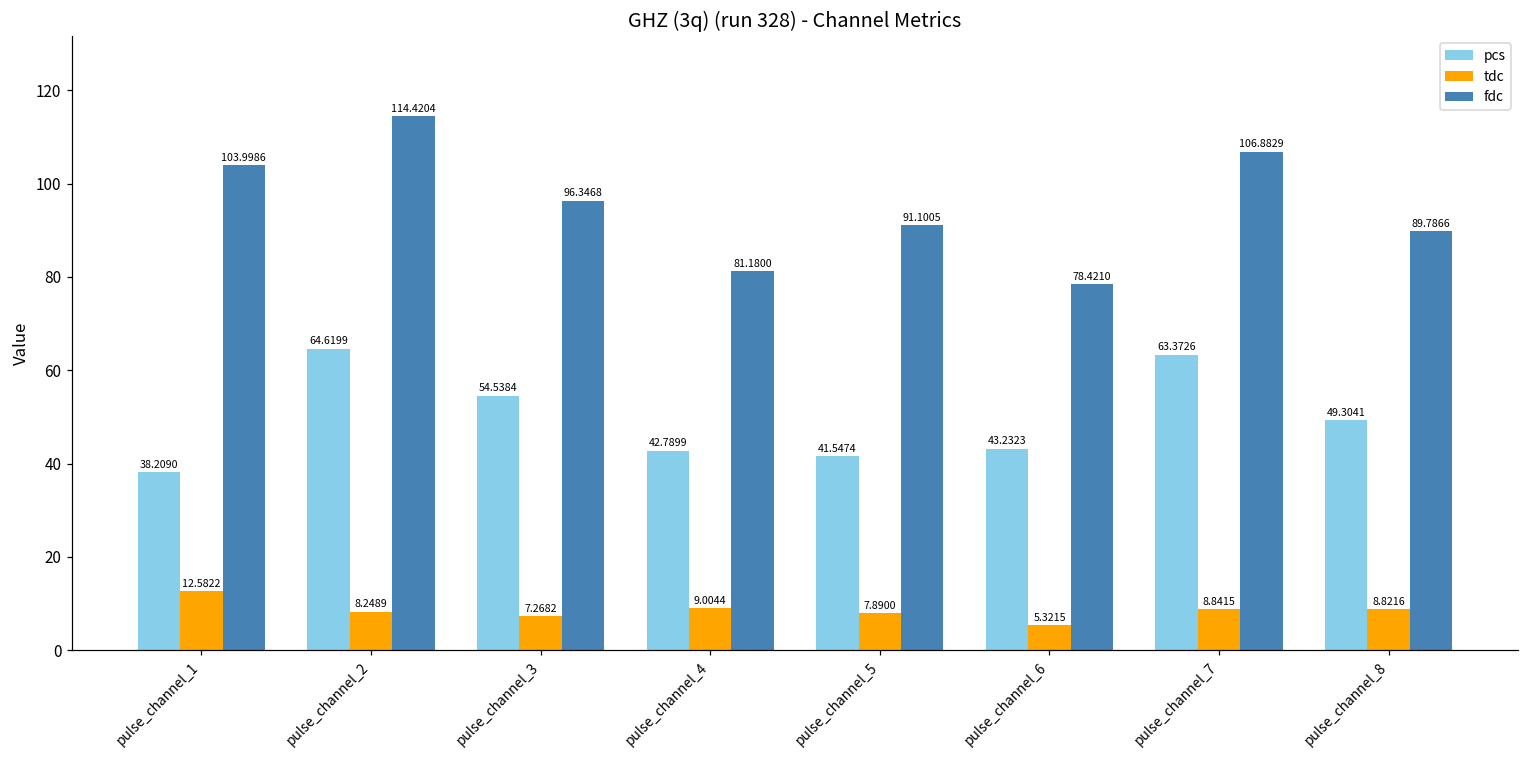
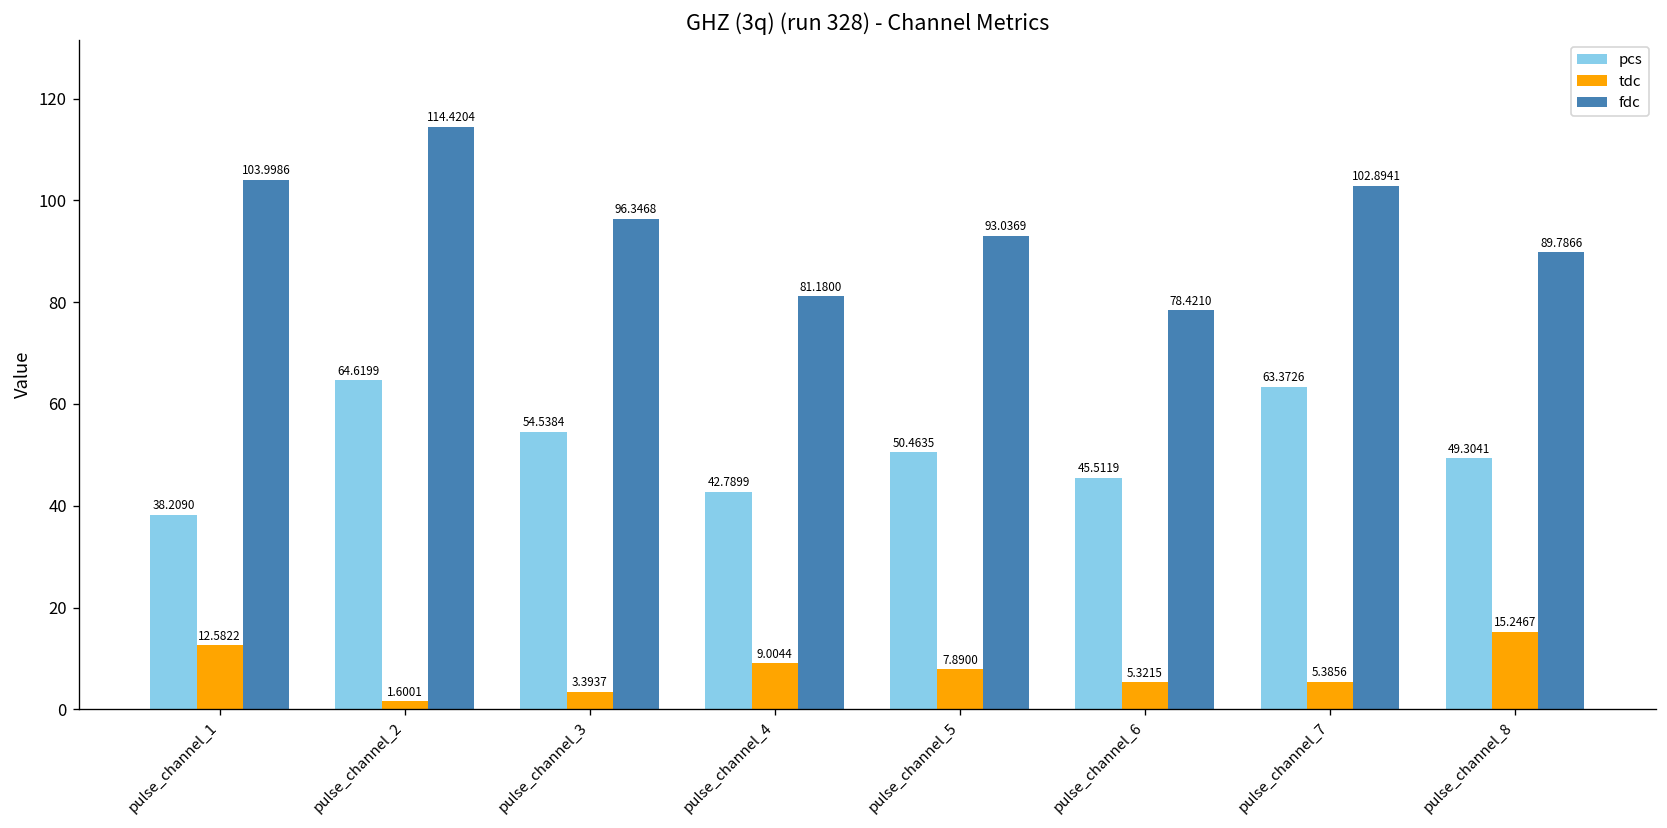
  {
    "pcs": {
      "pulse_channel_1": 38.2090,
      "pulse_channel_2": 64.6199,
      "pulse_channel_3": 54.5384,
      "pulse_channel_4": 42.7899,
-     "pulse_channel_5": 41.5474,
-     "pulse_channel_6": 43.2323,
+     "pulse_channel_5": 50.4635,
+     "pulse_channel_6": 45.5119,
      "pulse_channel_7": 63.3726,
      "pulse_channel_8": 49.3041
    },
    "tdc": {
      "pulse_channel_1": 12.5822,
-     "pulse_channel_2": 8.2489,
-     "pulse_channel_3": 7.2682,
+     "pulse_channel_2": 1.6001,
+     "pulse_channel_3": 3.3937,
      "pulse_channel_4": 9.0044,
      "pulse_channel_5": 7.8900,
      "pulse_channel_6": 5.3215,
-     "pulse_channel_7": 8.8415,
-     "pulse_channel_8": 8.8216
+     "pulse_channel_7": 5.3856,
+     "pulse_channel_8": 15.2467
    },
    "fdc": {
      "pulse_channel_1": 103.9986,
      "pulse_channel_2": 114.4204,
      "pulse_channel_3": 96.3468,
      "pulse_channel_4": 81.1800,
-     "pulse_channel_5": 91.1005,
+     "pulse_channel_5": 93.0369,
      "pulse_channel_6": 78.4210,
-     "pulse_channel_7": 106.8829,
+     "pulse_channel_7": 102.8941,
      "pulse_channel_8": 89.7866
    }
  }
